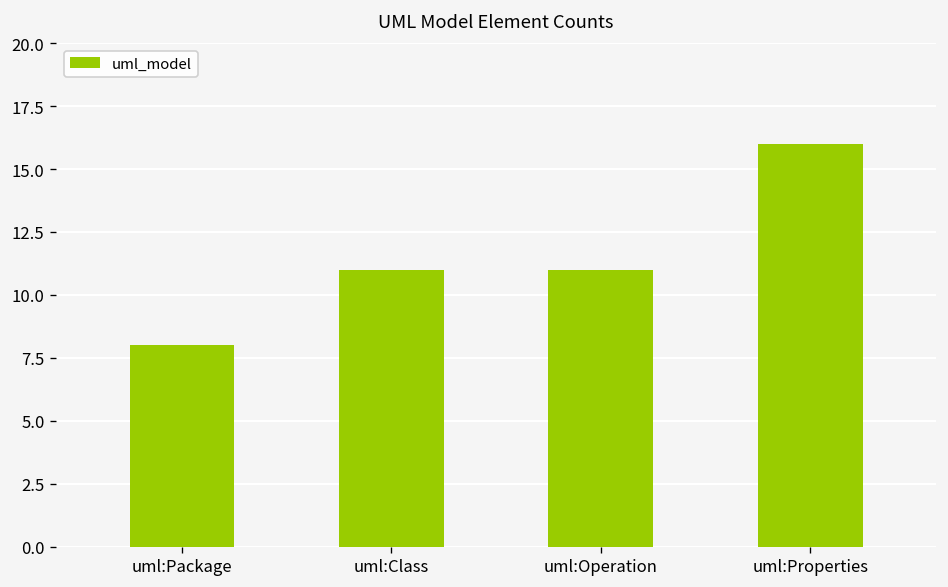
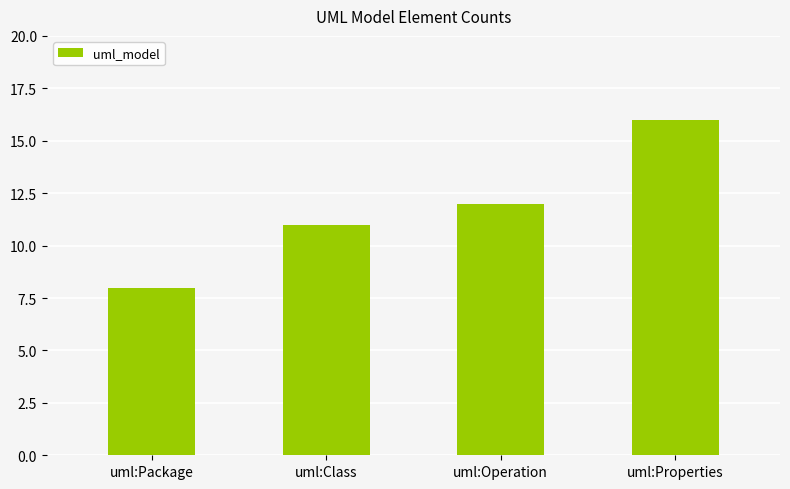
  {
    "uml:Package": 8,
    "uml:Class": 11,
-   "uml:Operation": 11,
+   "uml:Operation": 12,
    "uml:Properties": 16
  }
